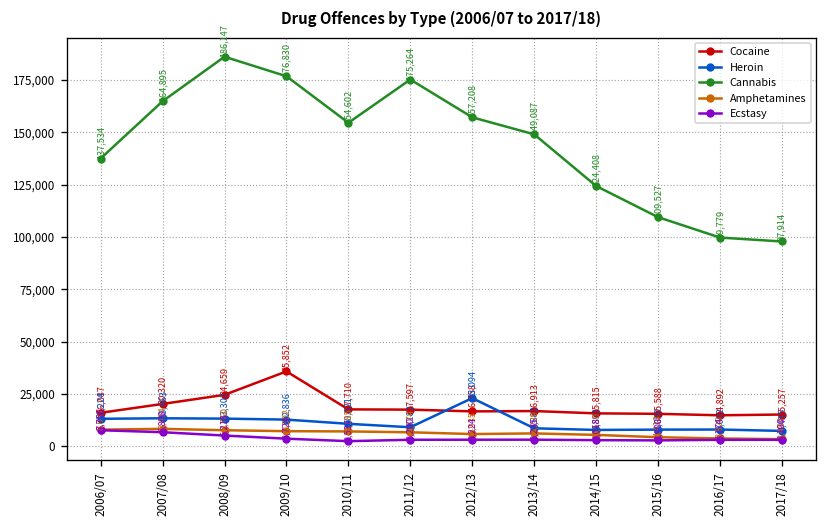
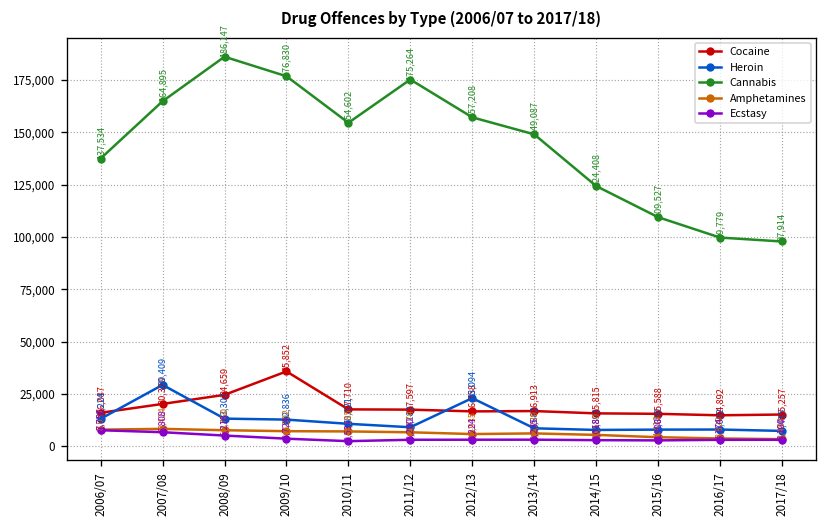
  {
    "Cocaine": {
      "2008/09": "24,659",
      "2009/10": "35,852"
    },
    "Heroin": {
-     "2007/08": "13,463"
+     "2007/08": "29,409"
    },
    "Cannabis": {
      "2006/07": "137,534",
      "2007/08": "164,895",
      "2008/09": "186,147",
      "2009/10": "176,830",
      "2010/11": "154,602",
      "2011/12": "175,264",
      "2012/13": "157,208",
      "2013/14": "149,087",
      "2014/15": "124,408",
      "2015/16": "109,527",
      "2016/17": "99,779",
      "2017/18": "97,914"
    }
  }
